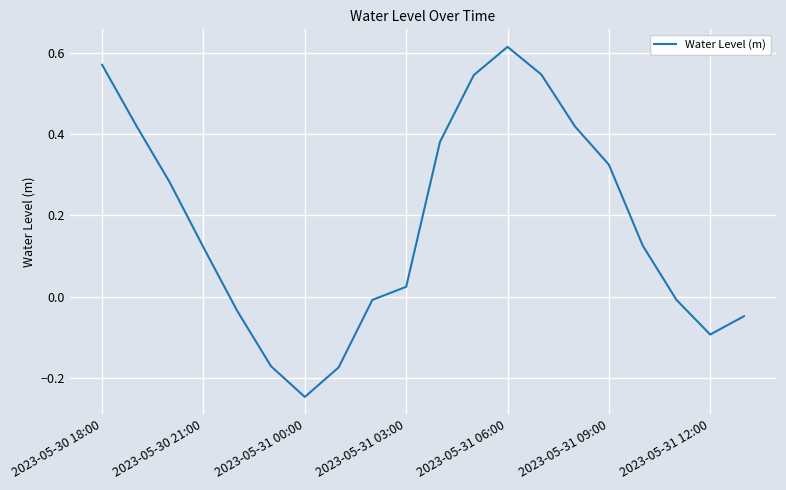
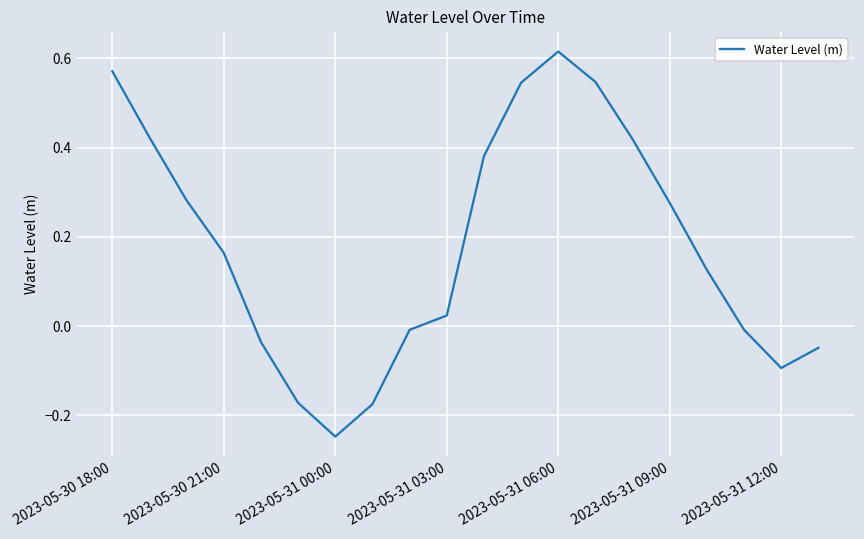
  {
    "2023-05-30 18:00": 0.57,
-   "2023-05-30 21:00": 0.12,
+   "2023-05-30 21:00": 0.16,
    "2023-05-31 00:00": -0.25,
    "2023-05-31 03:00": 0.02,
    "2023-05-31 06:00": 0.61,
-   "2023-05-31 09:00": 0.32,
+   "2023-05-31 09:00": 0.28,
    "2023-05-31 12:00": -0.09
  }
